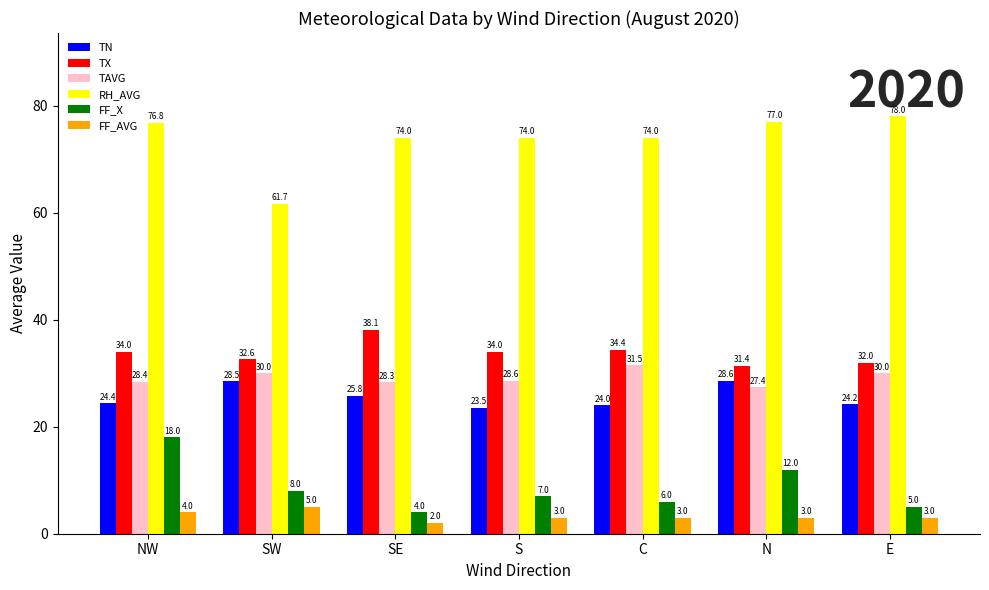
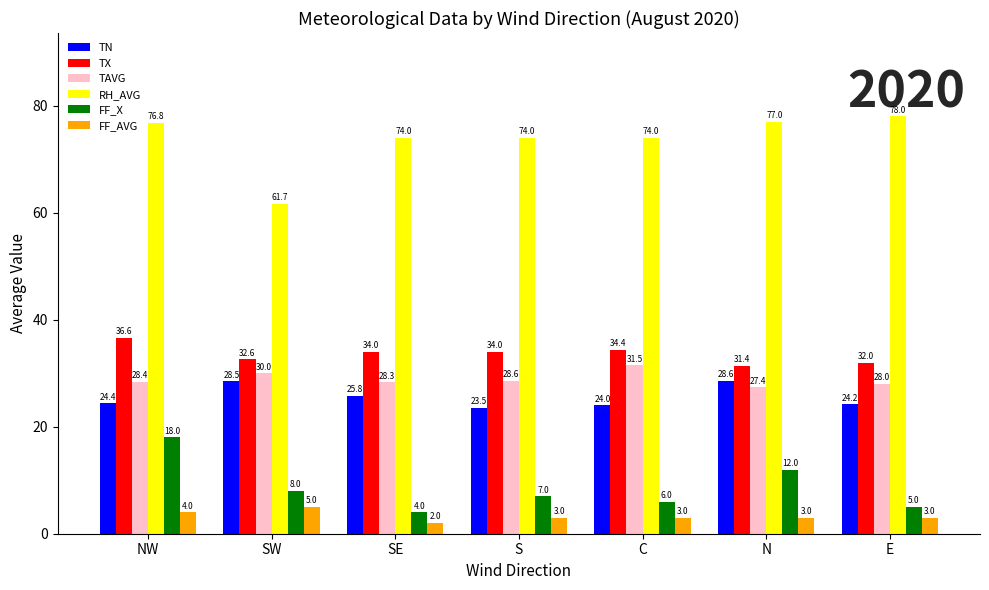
  {
    "TN": {
      "NW": 24.4,
      "SW": 28.5,
      "SE": 25.8,
      "S": 23.5,
      "C": 24.0,
      "N": 28.6,
      "E": 24.2
    },
    "TX": {
-     "NW": 34.0,
+     "NW": 36.6,
      "SW": 32.6,
-     "SE": 38.1,
+     "SE": 34.0,
      "S": 34.0,
      "C": 34.4,
      "N": 31.4,
      "E": 32.0
    },
    "TAVG": {
      "NW": 28.4,
      "SW": 30.0,
      "SE": 28.3,
      "S": 28.6,
      "C": 31.5,
      "N": 27.4,
-     "E": 30.0
+     "E": 28.0
    },
    "RH_AVG": {
      "NW": 76.8,
      "SW": 61.7,
      "SE": 74.0,
      "S": 74.0,
      "C": 74.0,
      "N": 77.0
    },
    "FF_X": {
      "NW": 18.0,
      "SW": 8.0,
      "SE": 4.0,
      "S": 7.0,
      "C": 6.0,
      "N": 12.0,
      "E": 5.0
    },
    "FF_AVG": {
      "NW": 4.0,
      "SW": 5.0,
      "SE": 2.0,
      "S": 3.0,
      "C": 3.0,
      "N": 3.0,
      "E": 3.0
    }
  }
